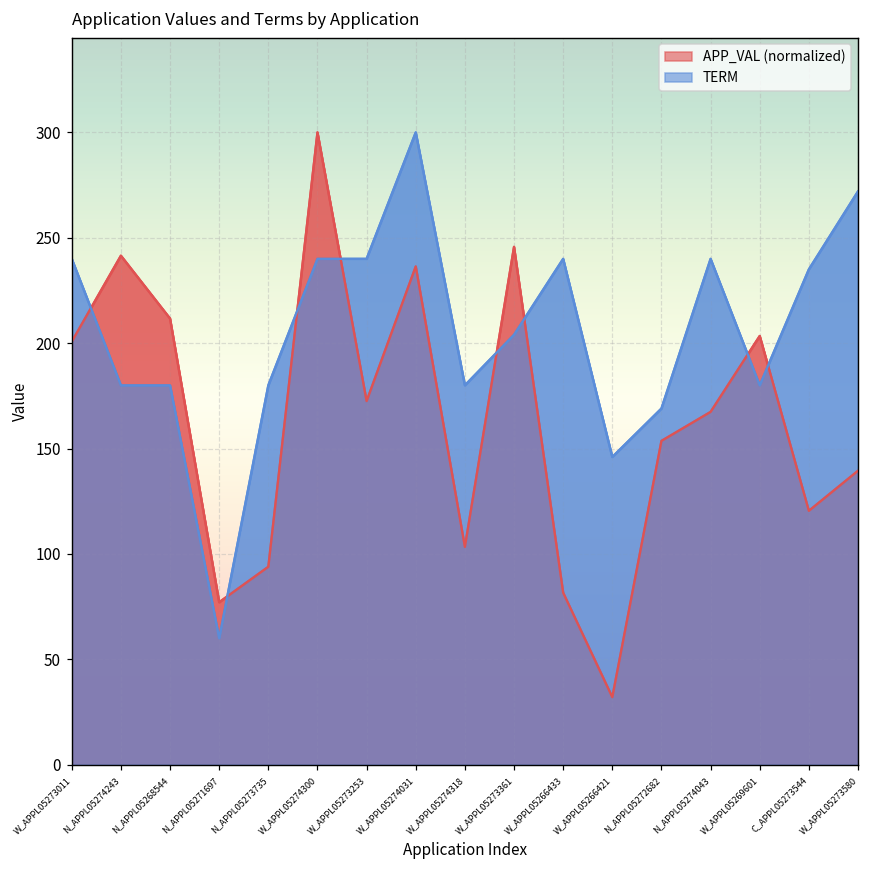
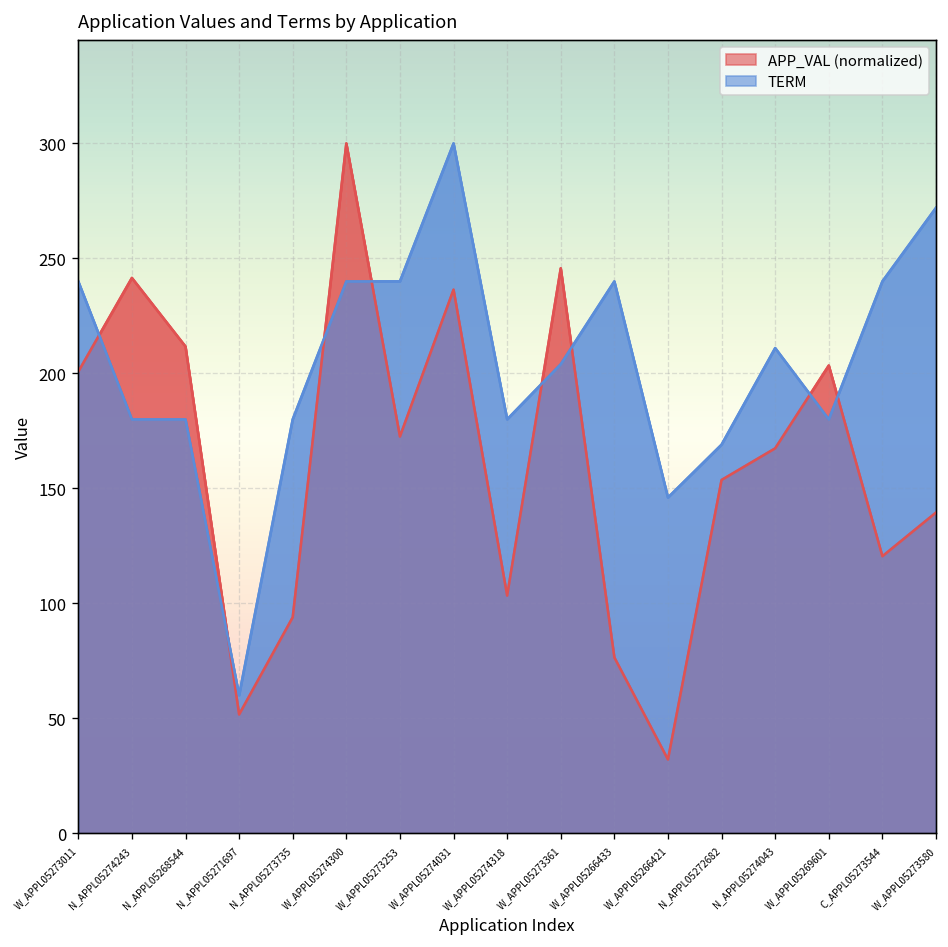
  {
    "APP_VAL (normalized)": {
      "W_APPL05273011": 201,
      "N_APPL05274243": 242,
      "N_APPL05268544": 212,
-     "N_APPL05271697": 77,
+     "N_APPL05271697": 52,
      "N_APPL05273735": 94,
      "W_APPL05274300": 300,
      "W_APPL05273253": 173,
      "W_APPL05274031": 236,
      "W_APPL05274318": 103,
      "W_APPL05273361": 246,
-     "W_APPL05266433": 82,
+     "W_APPL05266433": 76,
      "W_APPL05266421": 32,
      "N_APPL05272682": 154,
      "N_APPL05274043": 167,
      "W_APPL05269601": 203,
      "C_APPL05273544": 120,
      "W_APPL05273580": 139
    },
    "TERM": {
      "W_APPL05273011": 240,
      "N_APPL05274243": 180,
      "N_APPL05268544": 180,
      "N_APPL05271697": 60,
      "N_APPL05273735": 180,
      "W_APPL05274300": 240,
      "W_APPL05273253": 240,
      "W_APPL05274031": 300,
      "W_APPL05274318": 180,
      "W_APPL05273361": 204,
      "W_APPL05266433": 240,
      "W_APPL05266421": 146,
      "N_APPL05272682": 169,
-     "N_APPL05274043": 240,
+     "N_APPL05274043": 211,
      "W_APPL05269601": 180,
-     "C_APPL05273544": 235,
+     "C_APPL05273544": 240,
      "W_APPL05273580": 272
    }
  }
